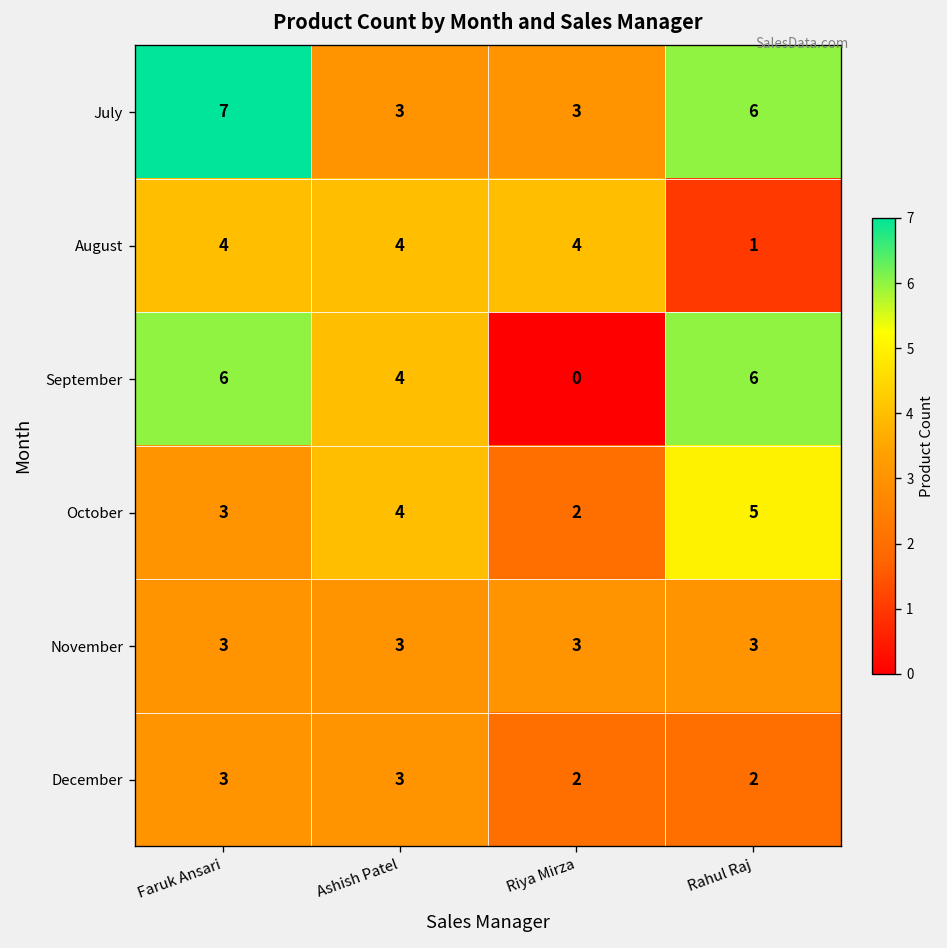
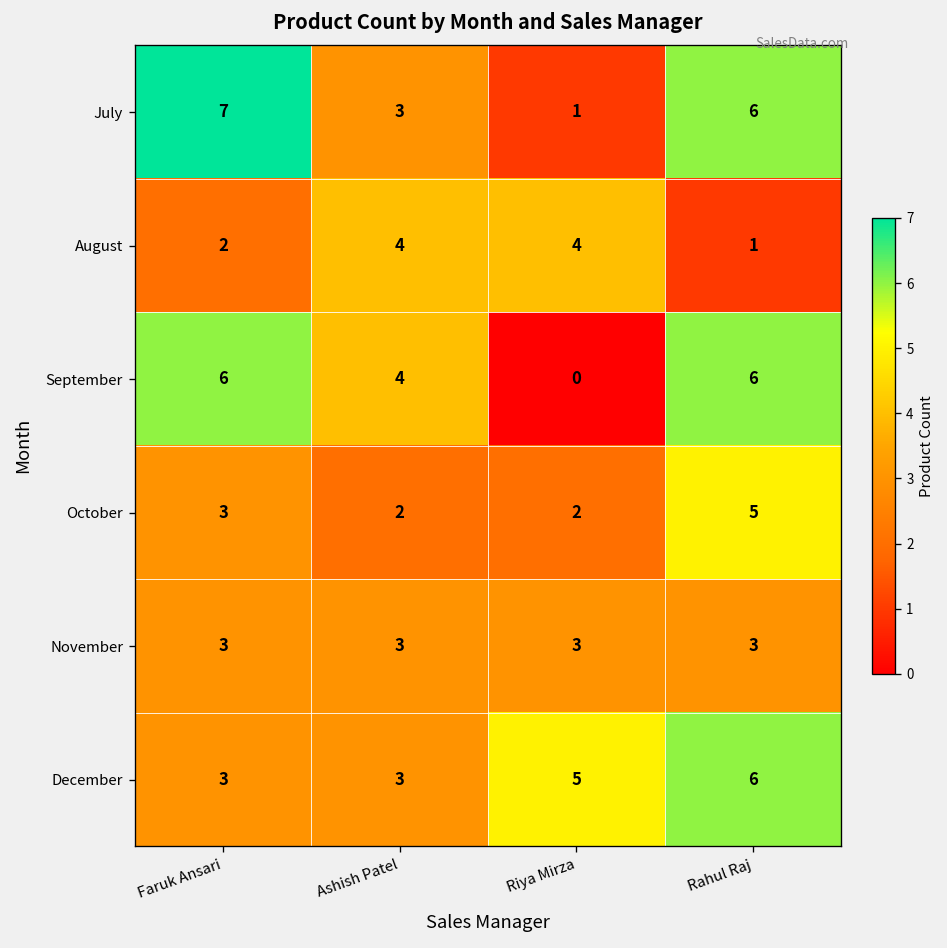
  {
    "July": {
      "Faruk Ansari": 7,
      "Ashish Patel": 3,
-     "Riya Mirza": 3,
+     "Riya Mirza": 1,
      "Rahul Raj": 6
    },
    "August": {
-     "Faruk Ansari": 4,
+     "Faruk Ansari": 2,
      "Ashish Patel": 4,
      "Riya Mirza": 4,
      "Rahul Raj": 1
    },
    "September": {
      "Faruk Ansari": 6,
      "Ashish Patel": 4,
      "Riya Mirza": 0,
      "Rahul Raj": 6
    },
    "October": {
      "Faruk Ansari": 3,
-     "Ashish Patel": 4,
+     "Ashish Patel": 2,
      "Riya Mirza": 2,
      "Rahul Raj": 5
    },
    "November": {
      "Faruk Ansari": 3,
      "Ashish Patel": 3,
      "Riya Mirza": 3,
      "Rahul Raj": 3
    },
    "December": {
      "Faruk Ansari": 3,
      "Ashish Patel": 3,
-     "Riya Mirza": 2,
-     "Rahul Raj": 2
+     "Riya Mirza": 5,
+     "Rahul Raj": 6
    }
  }
